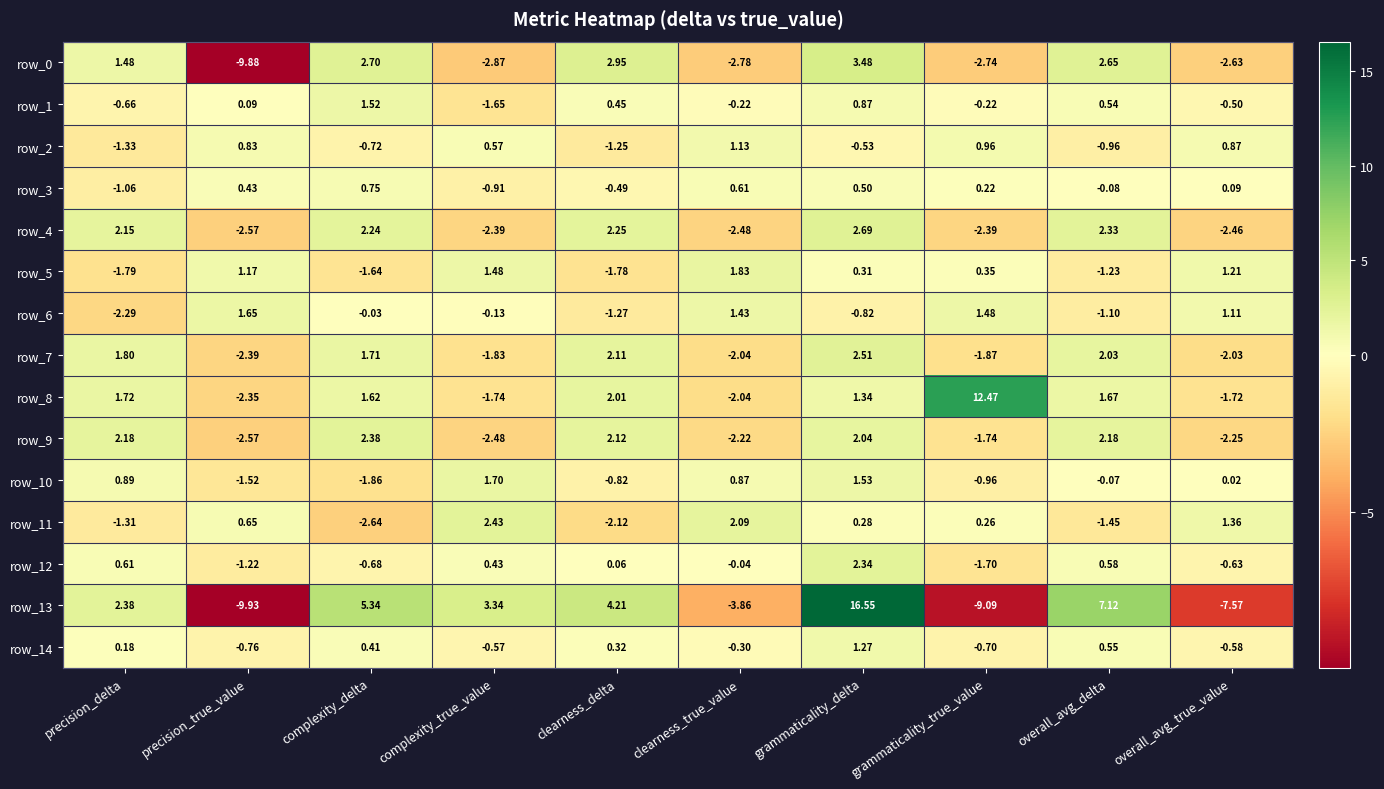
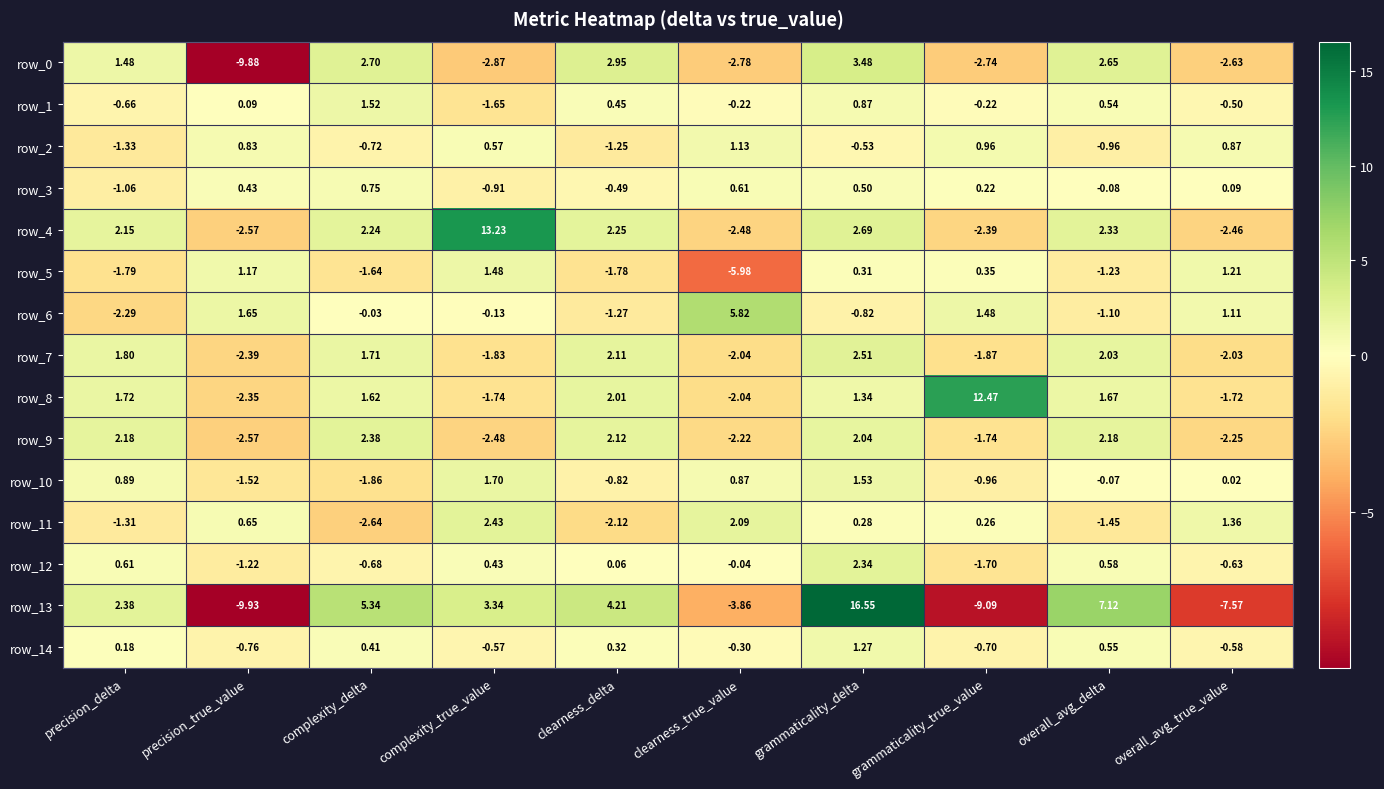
  {
    "row_0": {
      "precision_delta": 1.48,
      "precision_true_value": -9.88,
      "complexity_delta": 2.70,
      "complexity_true_value": -2.87,
      "clearness_delta": 2.95,
      "clearness_true_value": -2.78,
      "grammaticality_delta": 3.48,
      "grammaticality_true_value": -2.74,
      "overall_avg_delta": 2.65,
      "overall_avg_true_value": -2.63
    },
    "row_1": {
      "precision_delta": -0.66,
      "precision_true_value": 0.09,
      "complexity_delta": 1.52,
      "complexity_true_value": -1.65,
      "clearness_delta": 0.45,
      "clearness_true_value": -0.22,
      "grammaticality_delta": 0.87,
      "grammaticality_true_value": -0.22,
      "overall_avg_delta": 0.54,
      "overall_avg_true_value": -0.50
    },
    "row_2": {
      "precision_delta": -1.33,
      "precision_true_value": 0.83,
      "complexity_delta": -0.72,
      "complexity_true_value": 0.57,
      "clearness_delta": -1.25,
      "clearness_true_value": 1.13,
      "grammaticality_delta": -0.53,
      "grammaticality_true_value": 0.96,
      "overall_avg_delta": -0.96,
      "overall_avg_true_value": 0.87
    },
    "row_3": {
      "precision_delta": -1.06,
      "precision_true_value": 0.43,
      "complexity_delta": 0.75,
      "complexity_true_value": -0.91,
      "clearness_delta": -0.49,
      "clearness_true_value": 0.61,
      "grammaticality_delta": 0.50,
      "grammaticality_true_value": 0.22,
      "overall_avg_delta": -0.08,
      "overall_avg_true_value": 0.09
    },
    "row_4": {
      "precision_delta": 2.15,
      "precision_true_value": -2.57,
      "complexity_delta": 2.24,
-     "complexity_true_value": -2.39,
+     "complexity_true_value": 13.23,
      "clearness_delta": 2.25,
      "clearness_true_value": -2.48,
      "grammaticality_delta": 2.69,
      "grammaticality_true_value": -2.39,
      "overall_avg_delta": 2.33,
      "overall_avg_true_value": -2.46
    },
    "row_5": {
      "precision_delta": -1.79,
      "precision_true_value": 1.17,
      "complexity_delta": -1.64,
      "complexity_true_value": 1.48,
      "clearness_delta": -1.78,
-     "clearness_true_value": 1.83,
+     "clearness_true_value": -5.98,
      "grammaticality_delta": 0.31,
      "grammaticality_true_value": 0.35,
      "overall_avg_delta": -1.23,
      "overall_avg_true_value": 1.21
    },
    "row_6": {
      "precision_delta": -2.29,
      "precision_true_value": 1.65,
      "complexity_delta": -0.03,
      "complexity_true_value": -0.13,
      "clearness_delta": -1.27,
-     "clearness_true_value": 1.43,
+     "clearness_true_value": 5.82,
      "grammaticality_delta": -0.82,
      "grammaticality_true_value": 1.48,
      "overall_avg_delta": -1.10,
      "overall_avg_true_value": 1.11
    },
    "row_7": {
      "precision_delta": 1.80,
      "precision_true_value": -2.39,
      "complexity_delta": 1.71,
      "complexity_true_value": -1.83,
      "clearness_delta": 2.11,
      "clearness_true_value": -2.04,
      "grammaticality_delta": 2.51,
      "grammaticality_true_value": -1.87,
      "overall_avg_delta": 2.03,
      "overall_avg_true_value": -2.03
    },
    "row_8": {
      "precision_delta": 1.72,
      "precision_true_value": -2.35,
      "complexity_delta": 1.62,
      "complexity_true_value": -1.74,
      "clearness_delta": 2.01,
      "clearness_true_value": -2.04,
      "grammaticality_delta": 1.34,
      "grammaticality_true_value": 12.47,
      "overall_avg_delta": 1.67,
      "overall_avg_true_value": -1.72
    },
    "row_9": {
      "precision_delta": 2.18,
      "precision_true_value": -2.57,
      "complexity_delta": 2.38,
      "complexity_true_value": -2.48,
      "clearness_delta": 2.12,
      "clearness_true_value": -2.22,
      "grammaticality_delta": 2.04,
      "grammaticality_true_value": -1.74,
      "overall_avg_delta": 2.18,
      "overall_avg_true_value": -2.25
    },
    "row_10": {
      "precision_delta": 0.89,
      "precision_true_value": -1.52,
      "complexity_delta": -1.86,
      "complexity_true_value": 1.70,
      "clearness_delta": -0.82,
      "clearness_true_value": 0.87,
      "grammaticality_delta": 1.53,
      "grammaticality_true_value": -0.96,
      "overall_avg_delta": -0.07,
      "overall_avg_true_value": 0.02
    },
    "row_11": {
      "precision_delta": -1.31,
      "precision_true_value": 0.65,
      "complexity_delta": -2.64,
      "complexity_true_value": 2.43,
      "clearness_delta": -2.12,
      "clearness_true_value": 2.09,
      "grammaticality_delta": 0.28,
      "grammaticality_true_value": 0.26,
      "overall_avg_delta": -1.45,
      "overall_avg_true_value": 1.36
    },
    "row_12": {
      "precision_delta": 0.61,
      "precision_true_value": -1.22,
      "complexity_delta": -0.68,
      "complexity_true_value": 0.43,
      "clearness_delta": 0.06,
      "clearness_true_value": -0.04,
      "grammaticality_delta": 2.34,
      "grammaticality_true_value": -1.70,
      "overall_avg_delta": 0.58,
      "overall_avg_true_value": -0.63
    },
    "row_13": {
      "precision_delta": 2.38,
      "precision_true_value": -9.93,
      "complexity_delta": 5.34,
      "complexity_true_value": 3.34,
      "clearness_delta": 4.21,
      "clearness_true_value": -3.86,
      "grammaticality_delta": 16.55,
      "grammaticality_true_value": -9.09,
      "overall_avg_delta": 7.12,
      "overall_avg_true_value": -7.57
    },
    "row_14": {
      "precision_delta": 0.18,
      "precision_true_value": -0.76,
      "complexity_delta": 0.41,
      "complexity_true_value": -0.57,
      "clearness_delta": 0.32,
      "clearness_true_value": -0.30,
      "grammaticality_delta": 1.27,
      "grammaticality_true_value": -0.70,
      "overall_avg_delta": 0.55,
      "overall_avg_true_value": -0.58
    }
  }
